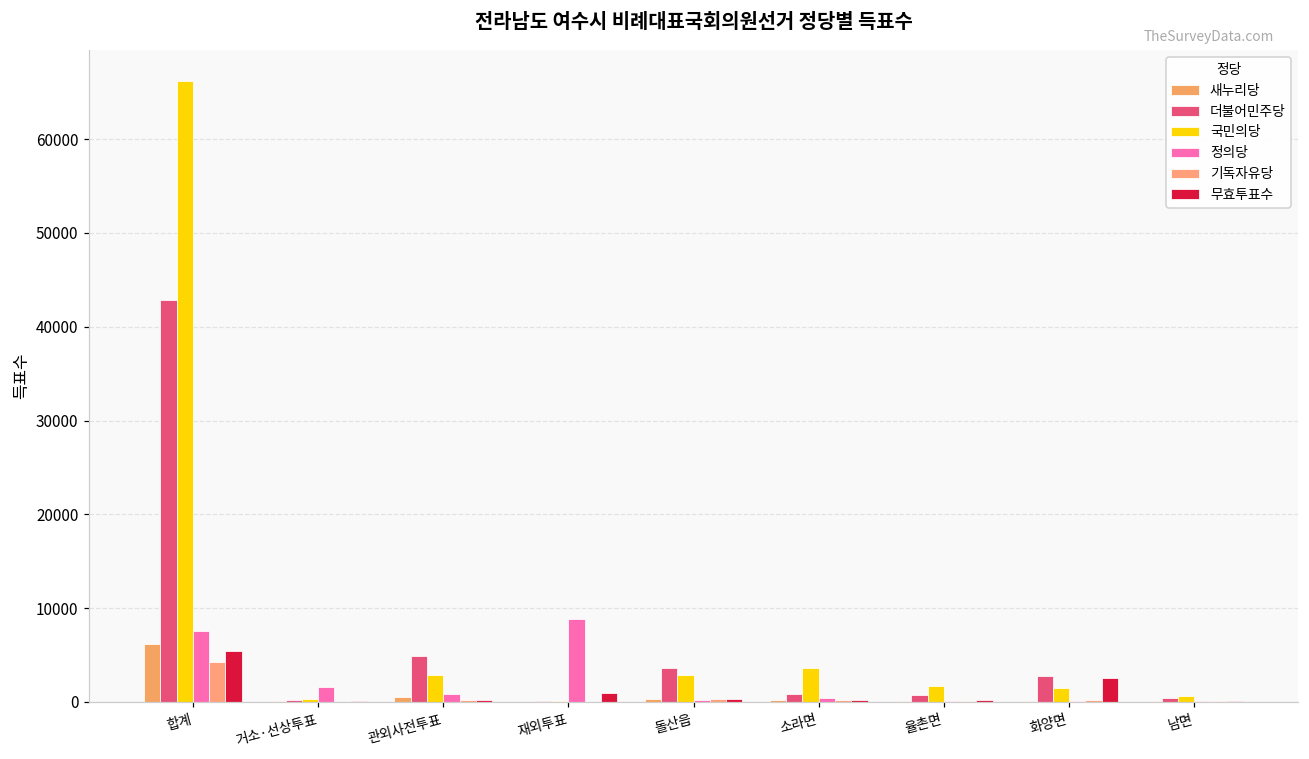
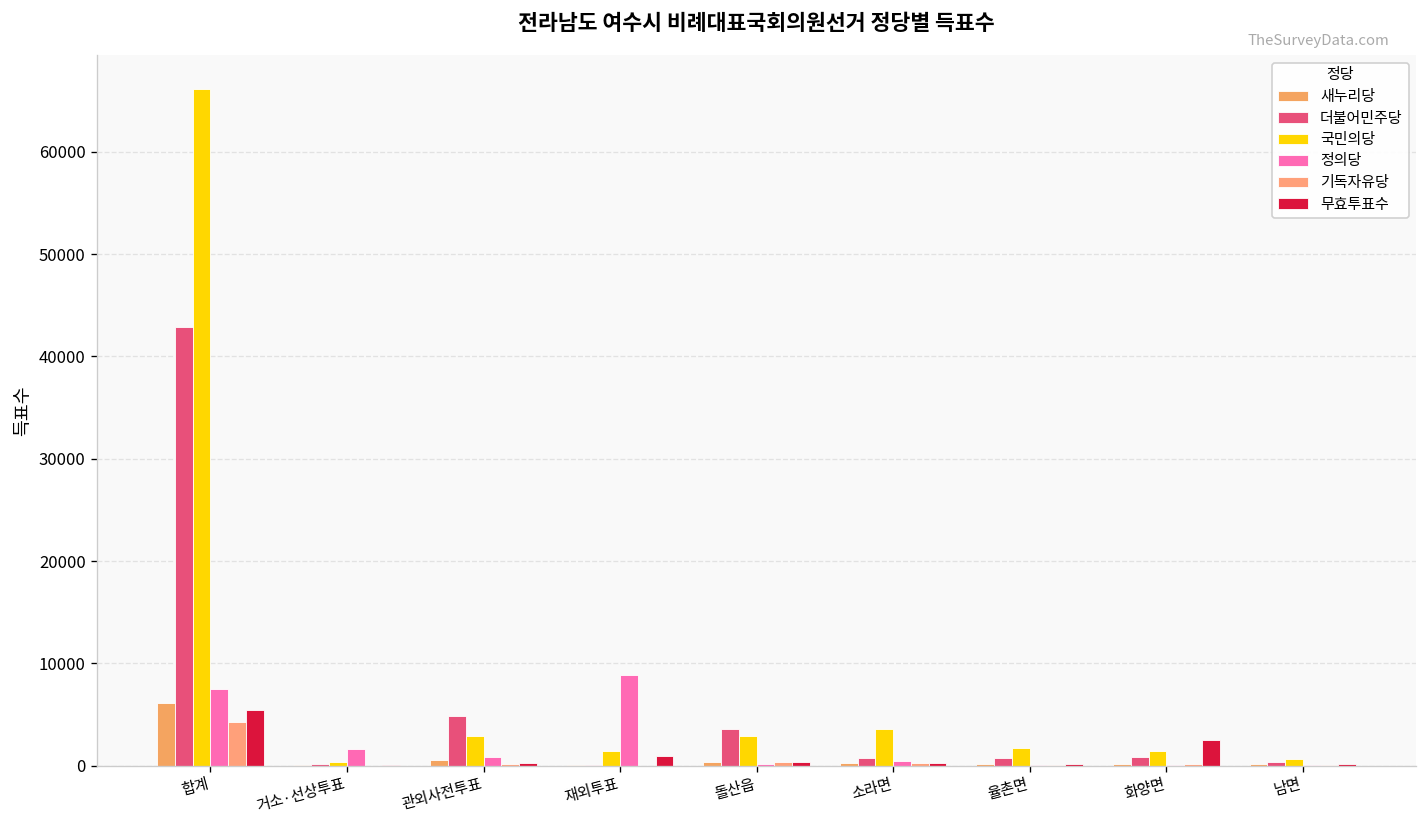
  {
    "더불어민주당": {
      "합계": 43000,
      "관외사전투표": 5000,
      "돌산읍": 4000,
      "소라면": 1000,
      "율촌면": 1000,
-     "화양면": 3000,
+     "화양면": 1000,
      "남면": 0
    },
    "국민의당": {
      "합계": 66000,
      "거소·선상투표": 0,
      "관외사전투표": 3000,
-     "재외투표": 0,
+     "재외투표": 1000,
      "돌산읍": 3000,
      "소라면": 4000,
      "율촌면": 2000,
      "화양면": 1000,
      "남면": 1000
    },
    "정의당": {
      "합계": 8000,
      "거소·선상투표": 2000,
      "관외사전투표": 1000,
      "재외투표": 9000,
      "소라면": 0
    },
    "무효투표수": {
      "합계": 5000,
      "재외투표": 1000,
      "돌산읍": 0,
      "화양면": 3000
    }
  }
